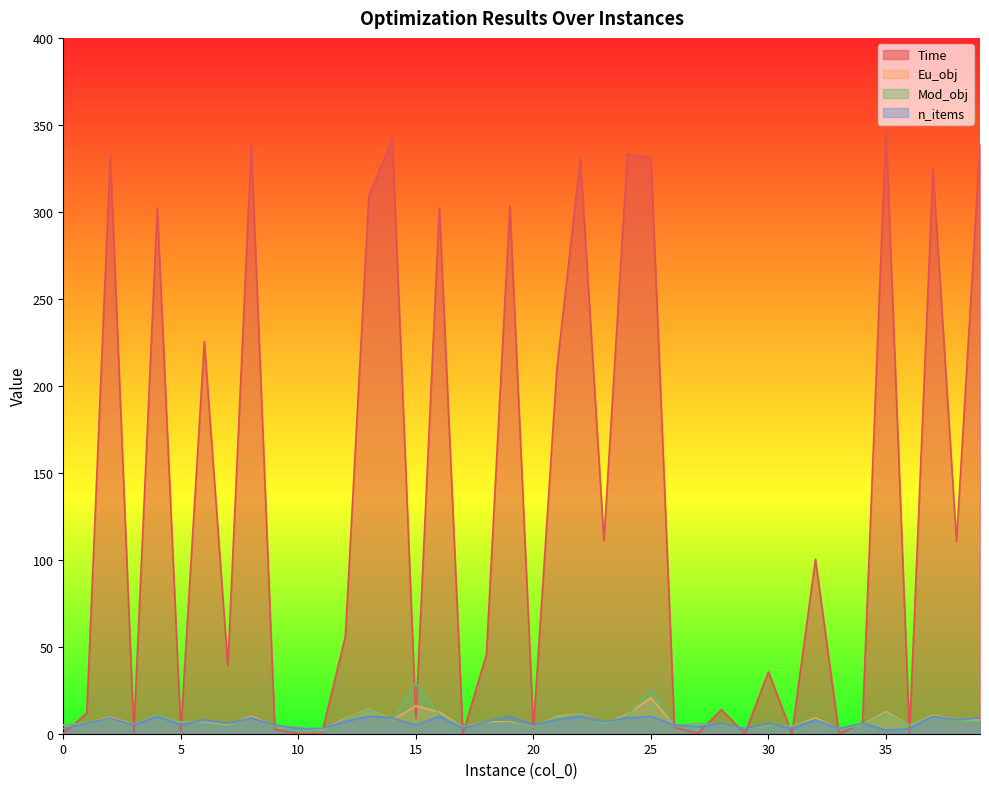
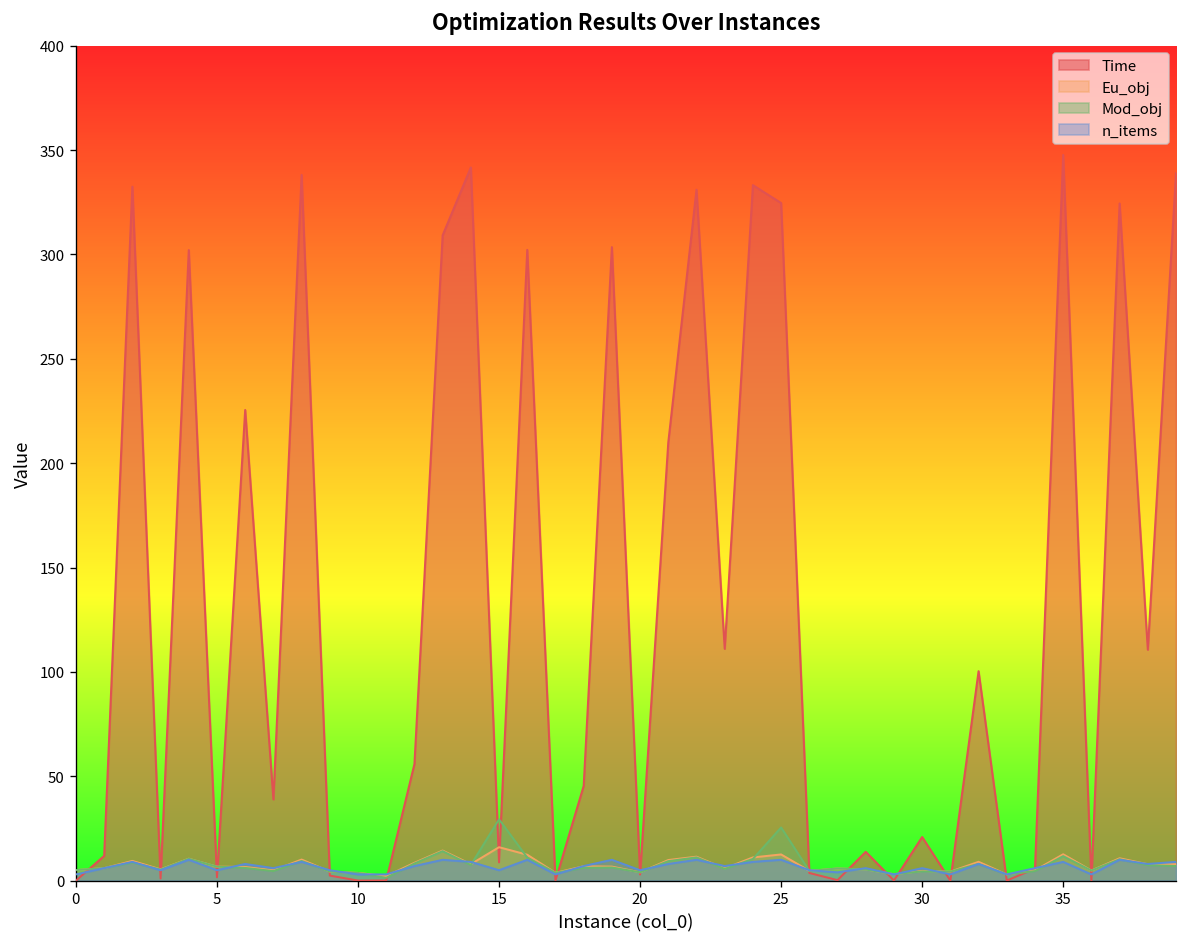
  {
    "Time": {
      "0": 0,
      "5": 2,
      "10": 0,
      "15": 9,
-     "25": 331,
-     "30": 36,
+     "25": 325,
+     "30": 21,
      "35": 348
    },
    "Eu_obj": {
      "15": 16,
-     "25": 21
+     "25": 13
    },
    "Mod_obj": {
      "15": 29,
      "25": 25
    },
    "n_items": {
      "0": 3,
      "5": 5,
      "15": 5,
      "25": 10,
-     "35": 2
+     "35": 9
    }
  }
